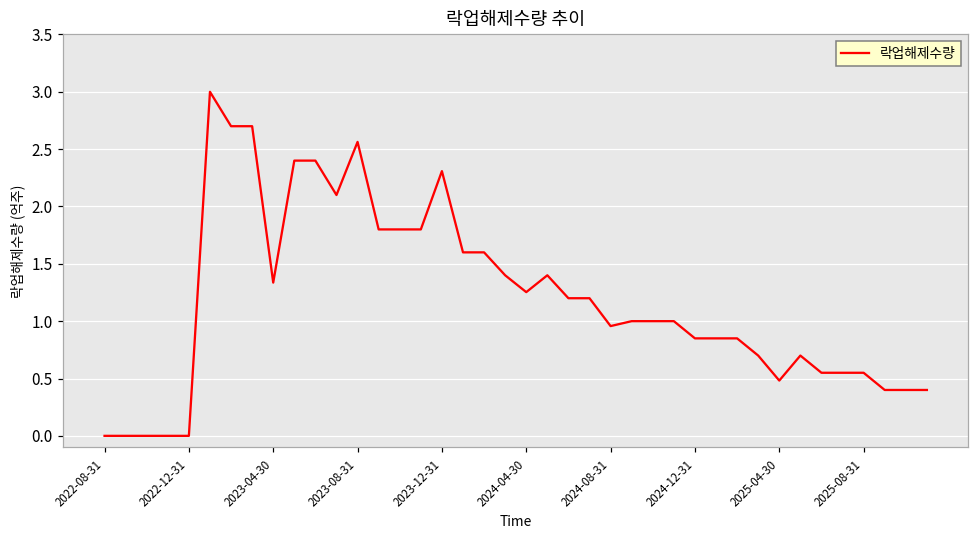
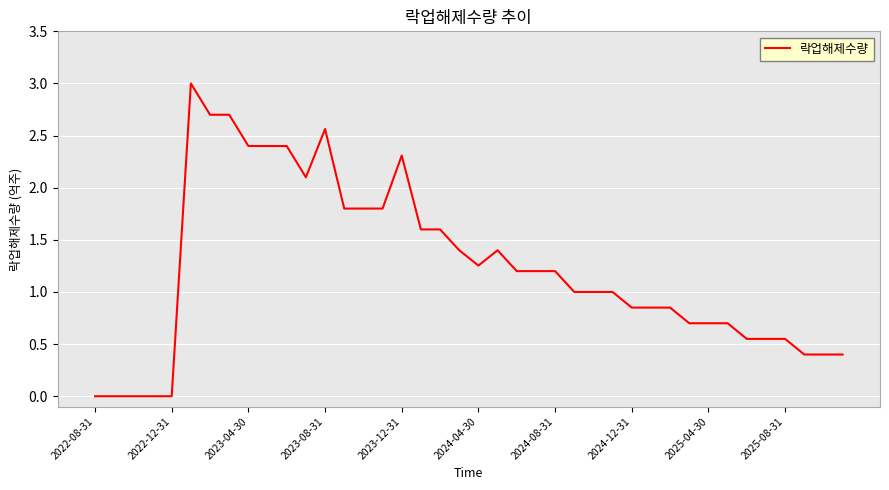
  {
    "2022-08-31": 0.00,
    "2022-12-31": 0.00,
-   "2023-04-30": 1.34,
+   "2023-04-30": 2.40,
    "2023-08-31": 2.56,
    "2023-12-31": 2.31,
    "2024-04-30": 1.25,
-   "2024-08-31": 0.96,
+   "2024-08-31": 1.20,
    "2024-12-31": 0.85,
-   "2025-04-30": 0.48,
+   "2025-04-30": 0.70,
    "2025-08-31": 0.55
  }
